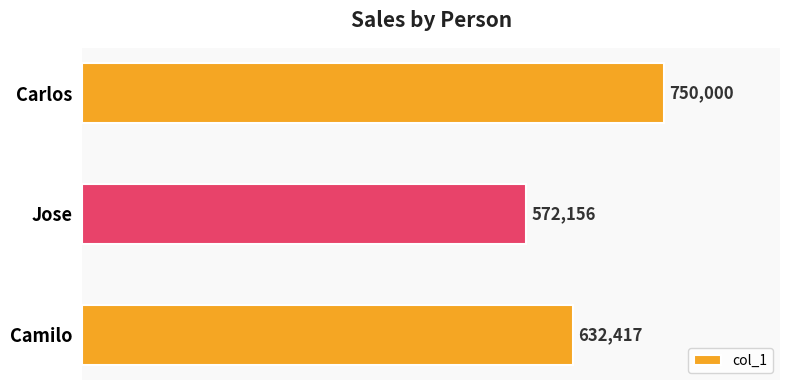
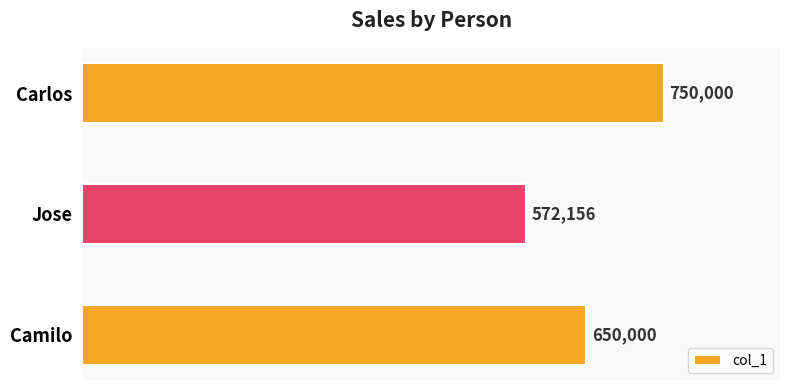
  {
    "Carlos": "750,000",
    "Jose": "572,156",
-   "Camilo": "632,417"
+   "Camilo": "650,000"
  }
